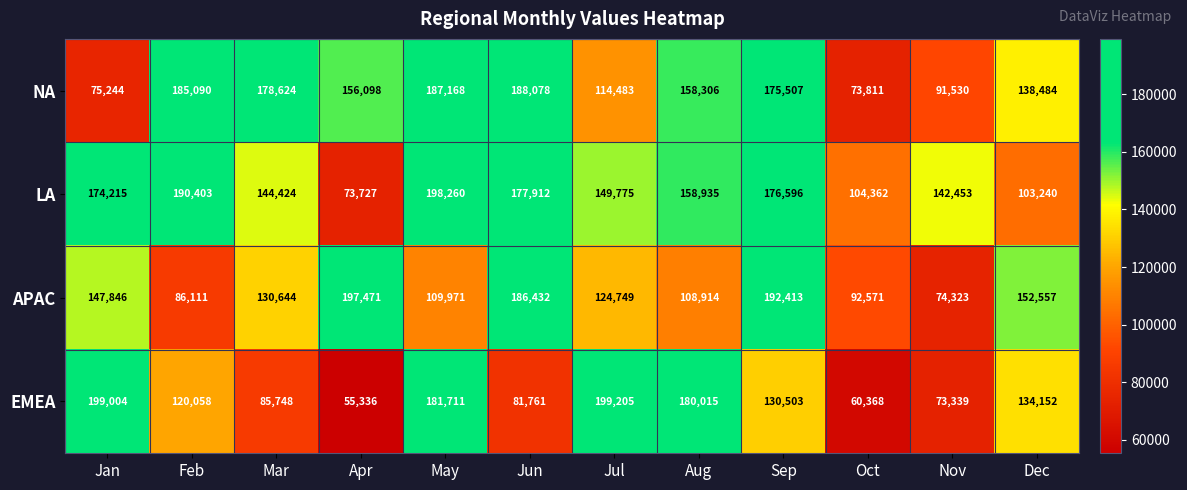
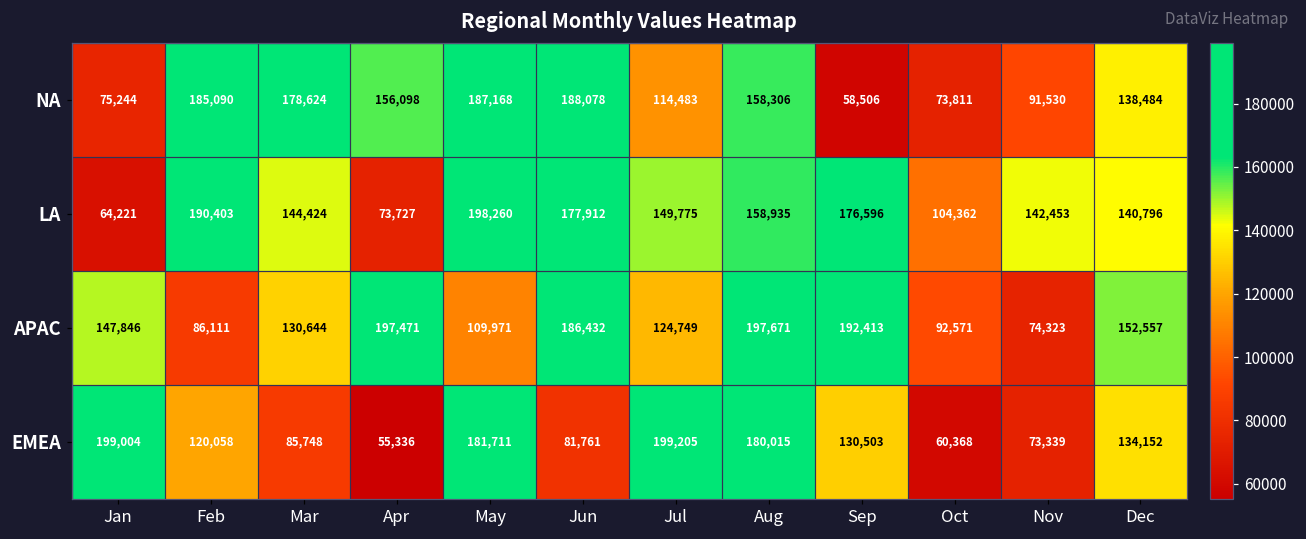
  {
    "NA": {
      "Jan": "75,244",
      "Feb": "185,090",
      "Mar": "178,624",
      "Apr": "156,098",
      "May": "187,168",
      "Jun": "188,078",
      "Jul": "114,483",
      "Aug": "158,306",
-     "Sep": "175,507",
+     "Sep": "58,506",
      "Oct": "73,811",
      "Nov": "91,530",
      "Dec": "138,484"
    },
    "LA": {
-     "Jan": "174,215",
+     "Jan": "64,221",
      "Feb": "190,403",
      "Mar": "144,424",
      "Apr": "73,727",
      "May": "198,260",
      "Jun": "177,912",
      "Jul": "149,775",
      "Aug": "158,935",
      "Sep": "176,596",
      "Oct": "104,362",
      "Nov": "142,453",
-     "Dec": "103,240"
+     "Dec": "140,796"
    },
    "APAC": {
      "Jan": "147,846",
      "Feb": "86,111",
      "Mar": "130,644",
      "Apr": "197,471",
      "May": "109,971",
      "Jun": "186,432",
      "Jul": "124,749",
-     "Aug": "108,914",
+     "Aug": "197,671",
      "Sep": "192,413",
      "Oct": "92,571",
      "Nov": "74,323",
      "Dec": "152,557"
    },
    "EMEA": {
      "Jan": "199,004",
      "Feb": "120,058",
      "Mar": "85,748",
      "Apr": "55,336",
      "May": "181,711",
      "Jun": "81,761",
      "Jul": "199,205",
      "Aug": "180,015",
      "Sep": "130,503",
      "Oct": "60,368",
      "Nov": "73,339",
      "Dec": "134,152"
    }
  }
